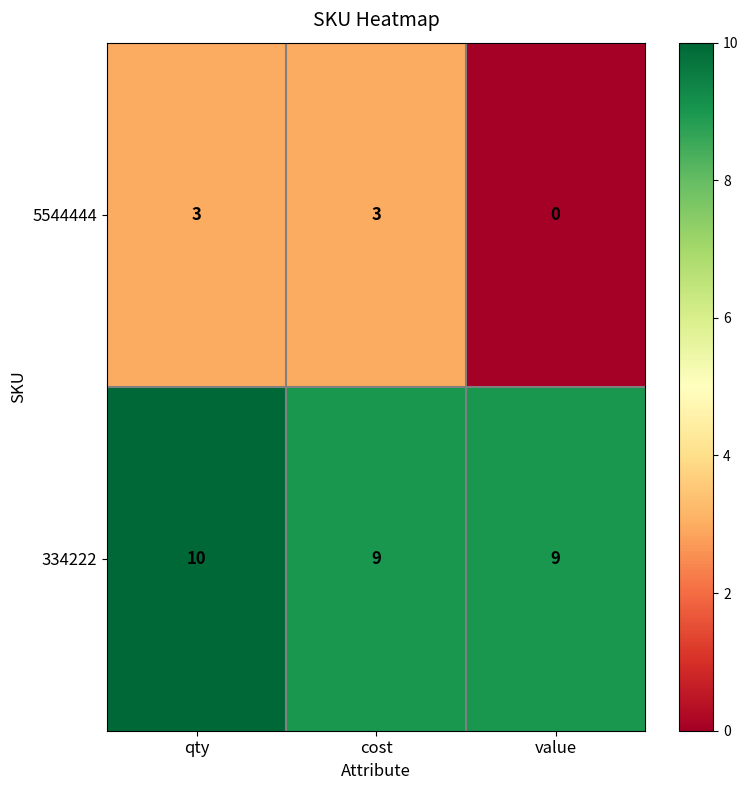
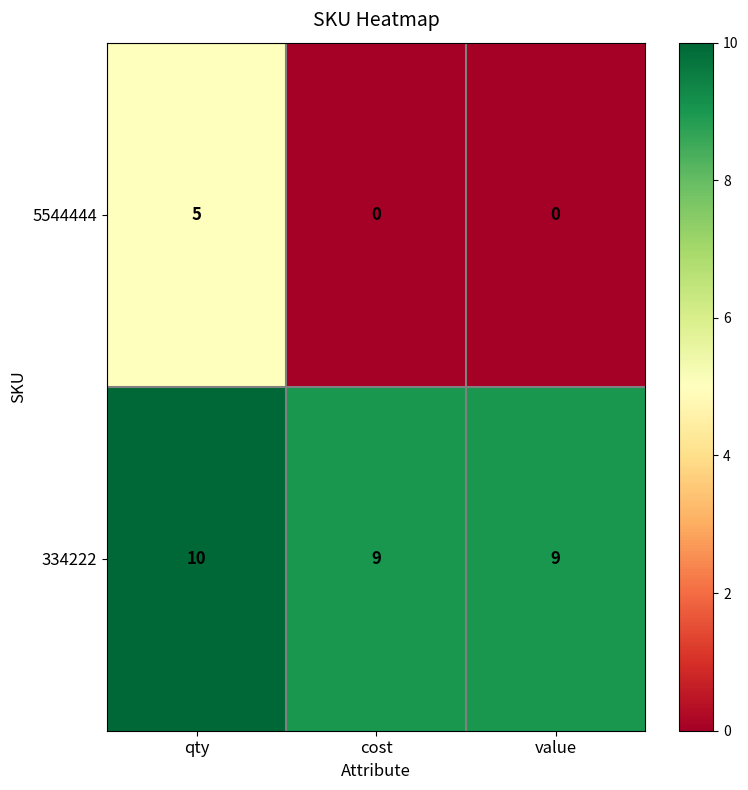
  {
    "5544444": {
-     "qty": 3,
-     "cost": 3,
+     "qty": 5,
+     "cost": 0,
      "value": 0
    },
    "334222": {
      "qty": 10,
      "cost": 9,
      "value": 9
    }
  }
